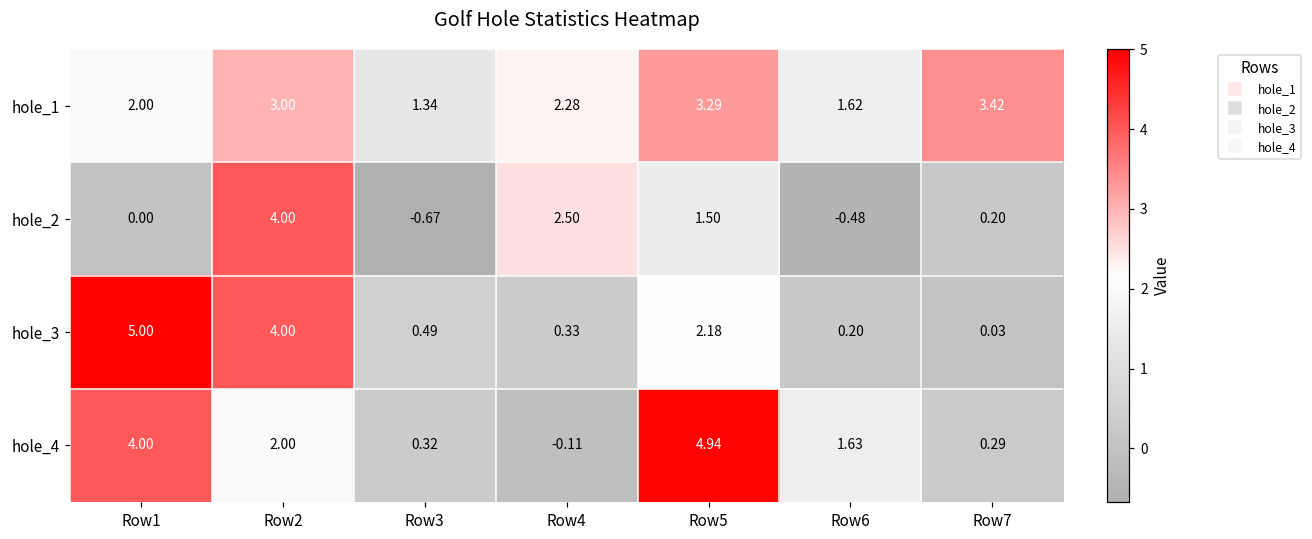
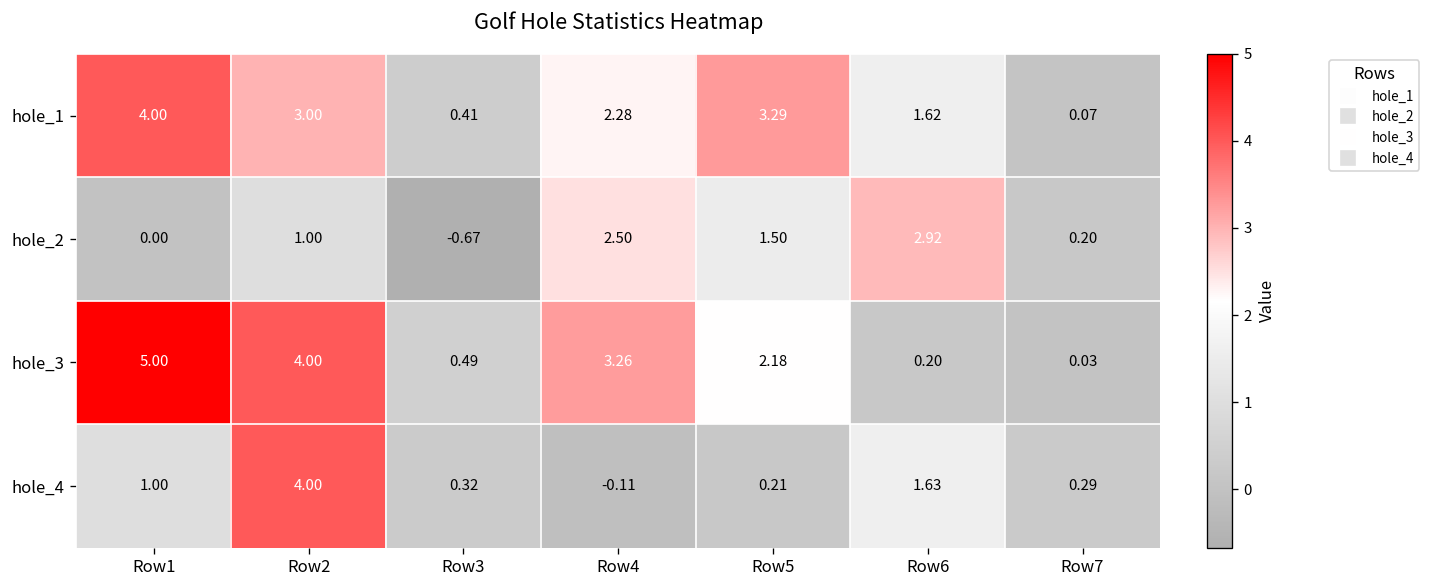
  {
    "hole_1": {
-     "Row1": 2.00,
+     "Row1": 4.00,
      "Row2": 3.00,
-     "Row3": 1.34,
+     "Row3": 0.41,
      "Row4": 2.28,
      "Row5": 3.29,
      "Row6": 1.62,
-     "Row7": 3.42
+     "Row7": 0.07
    },
    "hole_2": {
      "Row1": 0.00,
-     "Row2": 4.00,
+     "Row2": 1.00,
      "Row3": -0.67,
      "Row4": 2.50,
      "Row5": 1.50,
-     "Row6": -0.48,
+     "Row6": 2.92,
      "Row7": 0.20
    },
    "hole_3": {
      "Row1": 5.00,
      "Row2": 4.00,
      "Row3": 0.49,
-     "Row4": 0.33,
+     "Row4": 3.26,
      "Row5": 2.18,
      "Row6": 0.20,
      "Row7": 0.03
    },
    "hole_4": {
-     "Row1": 4.00,
-     "Row2": 2.00,
+     "Row1": 1.00,
+     "Row2": 4.00,
      "Row3": 0.32,
      "Row4": -0.11,
-     "Row5": 4.94,
+     "Row5": 0.21,
      "Row6": 1.63,
      "Row7": 0.29
    }
  }
